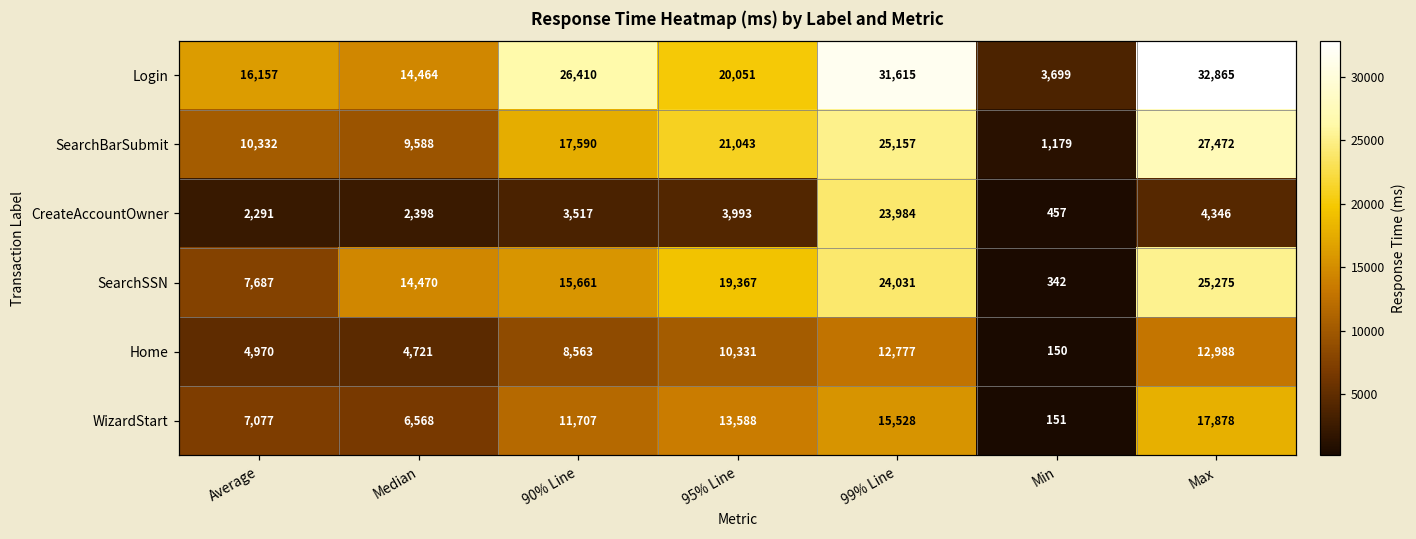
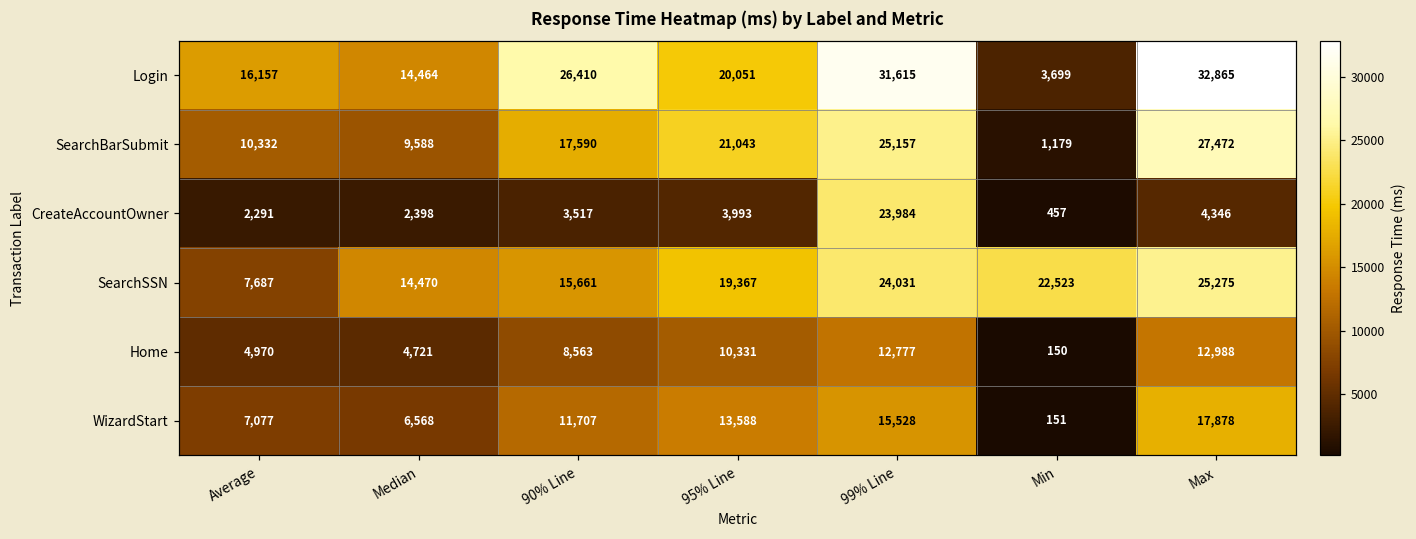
  {
    "Login": {
      "Average": "16,157",
      "Median": "14,464",
      "90% Line": "26,410",
      "95% Line": "20,051",
      "99% Line": "31,615",
      "Min": "3,699",
      "Max": "32,865"
    },
    "SearchBarSubmit": {
      "Average": "10,332",
      "Median": "9,588",
      "90% Line": "17,590",
      "95% Line": "21,043",
      "99% Line": "25,157",
      "Min": "1,179",
      "Max": "27,472"
    },
    "CreateAccountOwner": {
      "Average": "2,291",
      "Median": "2,398",
      "90% Line": "3,517",
      "95% Line": "3,993",
      "99% Line": "23,984",
      "Min": "457",
      "Max": "4,346"
    },
    "SearchSSN": {
      "Average": "7,687",
      "Median": "14,470",
      "90% Line": "15,661",
      "95% Line": "19,367",
      "99% Line": "24,031",
-     "Min": "342",
+     "Min": "22,523",
      "Max": "25,275"
    },
    "Home": {
      "Average": "4,970",
      "Median": "4,721",
      "90% Line": "8,563",
      "95% Line": "10,331",
      "99% Line": "12,777",
      "Min": "150",
      "Max": "12,988"
    },
    "WizardStart": {
      "Average": "7,077",
      "Median": "6,568",
      "90% Line": "11,707",
      "95% Line": "13,588",
      "99% Line": "15,528",
      "Min": "151",
      "Max": "17,878"
    }
  }
